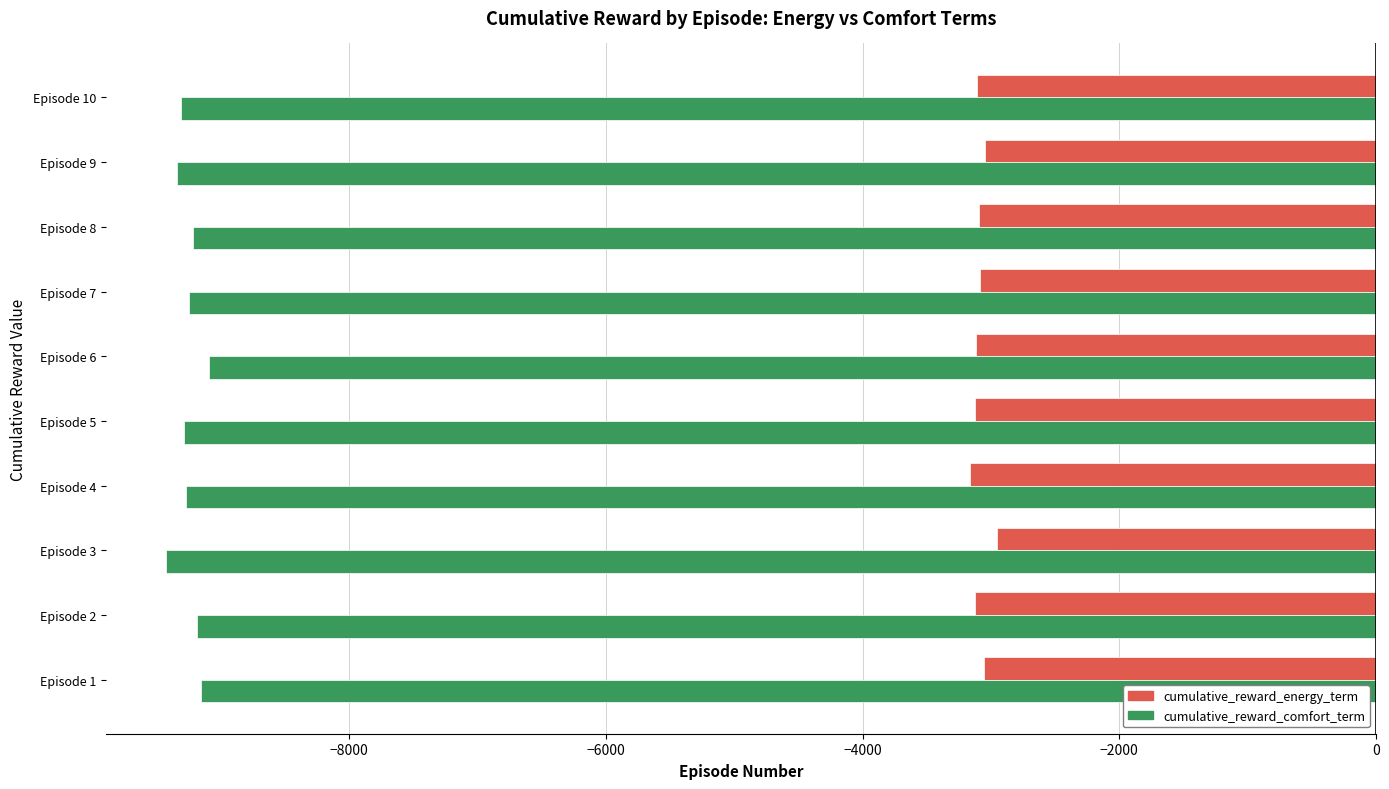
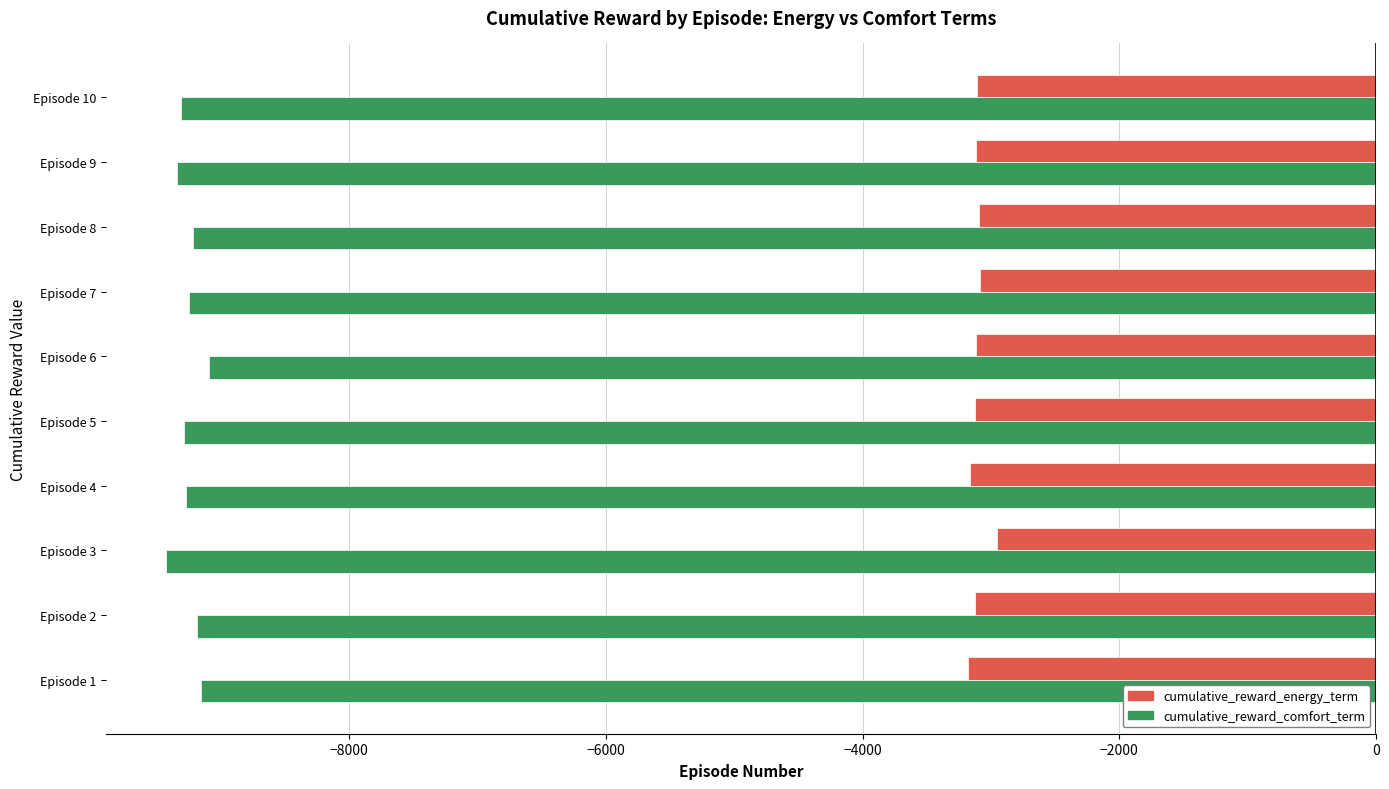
  {
    "cumulative_reward_energy_term": {
      "Episode 10": -3110,
-     "Episode 9": -3050,
+     "Episode 9": -3110,
      "Episode 8": -3100,
      "Episode 7": -3080,
      "Episode 6": -3120,
      "Episode 5": -3130,
      "Episode 4": -3160,
      "Episode 3": -2950,
      "Episode 2": -3120,
-     "Episode 1": -3060
+     "Episode 1": -3180
    },
    "cumulative_reward_comfort_term": {
      "Episode 10": -9310,
      "Episode 9": -9340,
      "Episode 8": -9210,
      "Episode 7": -9250,
      "Episode 6": -9090,
      "Episode 5": -9290,
      "Episode 4": -9270,
      "Episode 3": -9430,
      "Episode 2": -9180,
      "Episode 1": -9160
    }
  }
